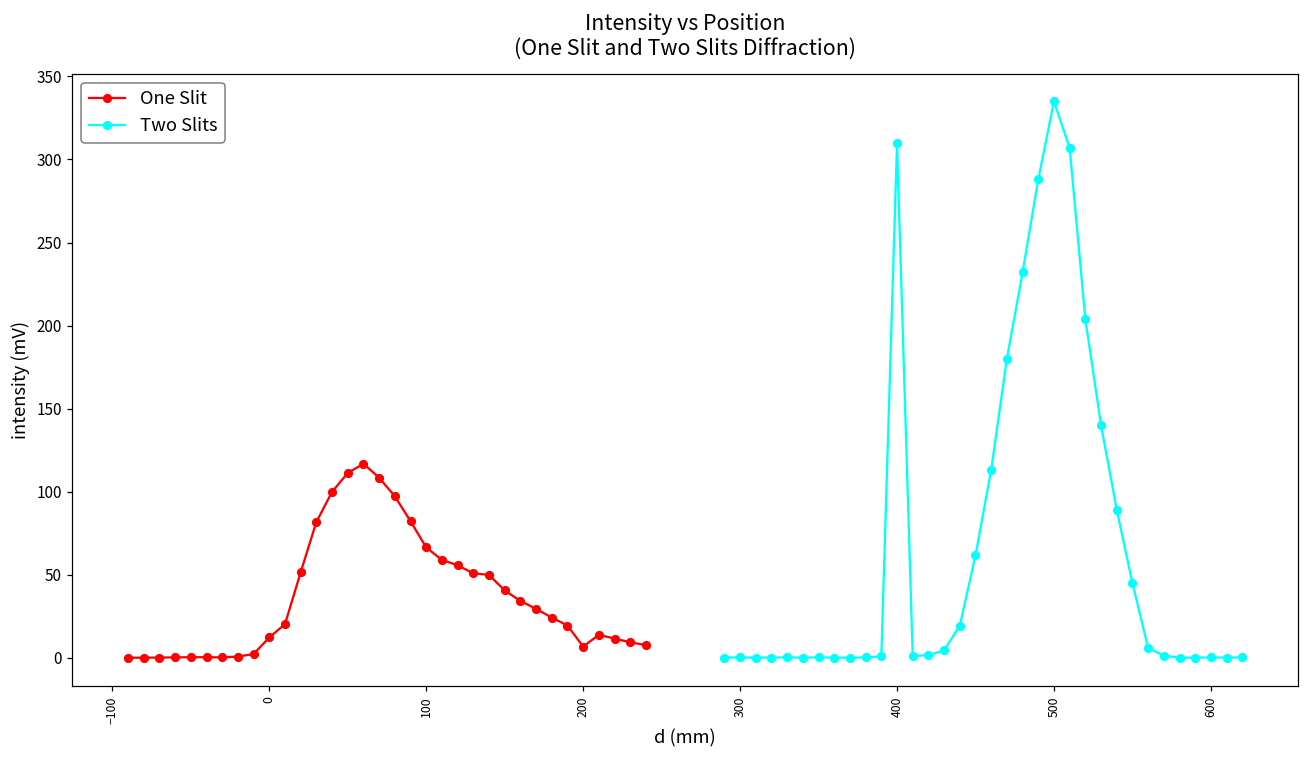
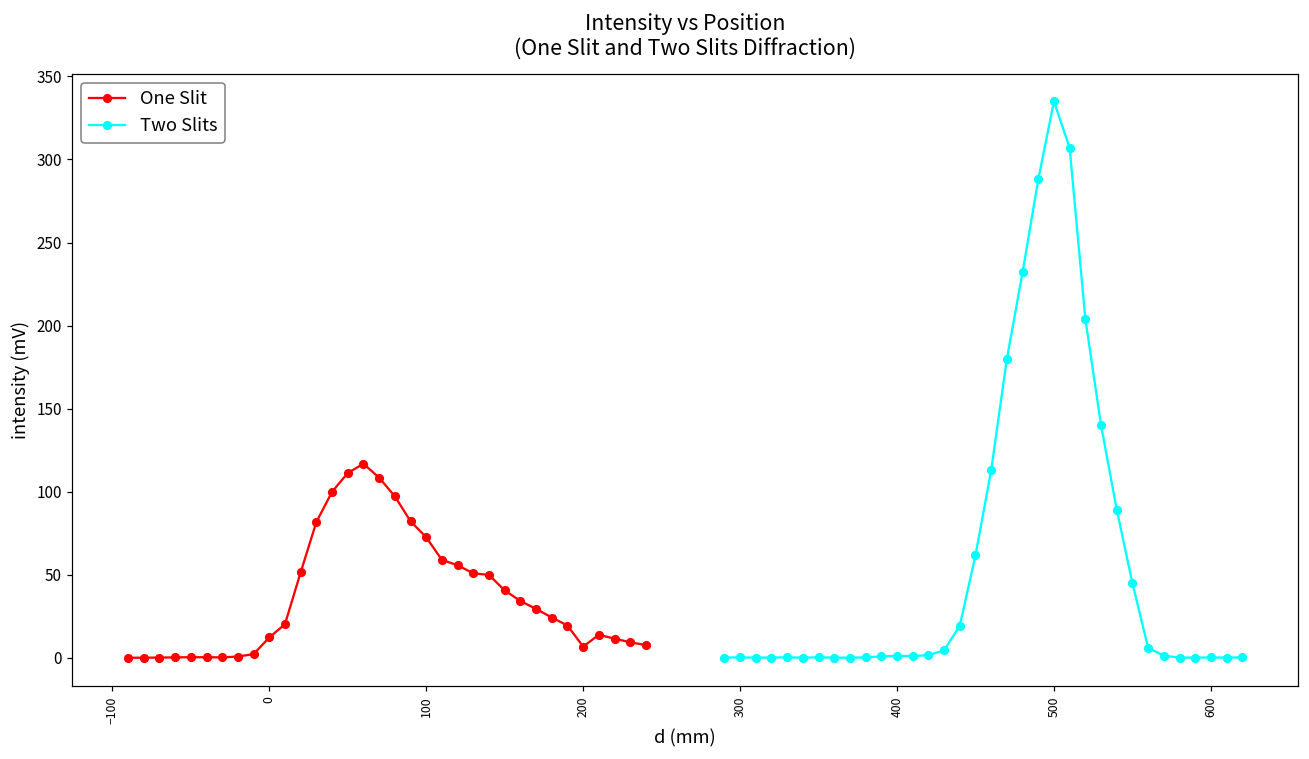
  {
    "One Slit": {
      "0": 12,
-     "100": 66,
+     "100": 73,
      "200": 7
    },
    "Two Slits": {
      "300": 0,
-     "400": 310,
+     "400": 1,
      "500": 335,
      "600": 0
    }
  }
